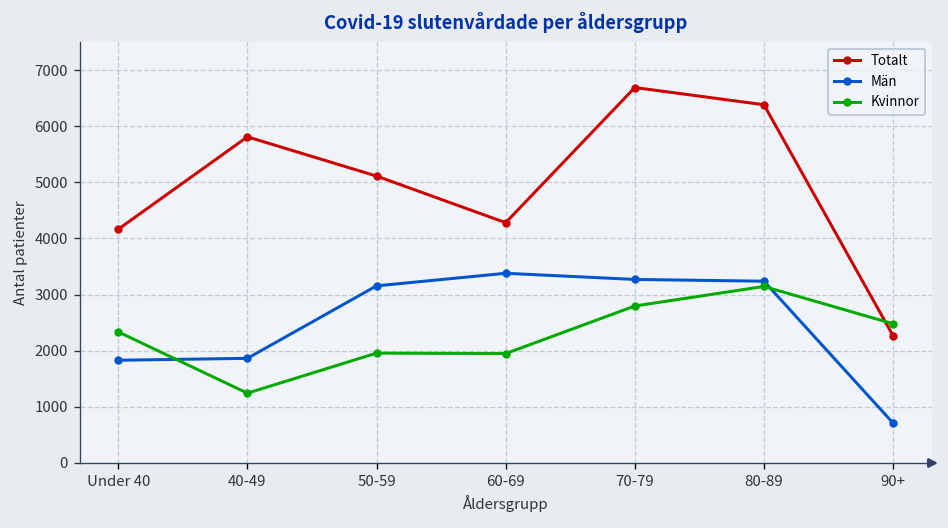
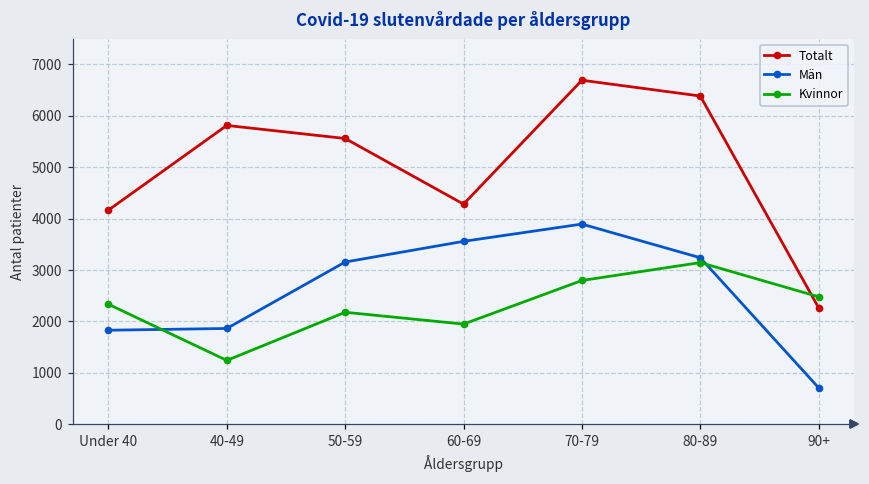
  {
    "Totalt": {
      "Under 40": 4200,
      "40-49": 5800,
-     "50-59": 5100,
+     "50-59": 5600,
      "60-69": 4300,
      "70-79": 6700,
      "80-89": 6400,
      "90+": 2300
    },
    "Män": {
      "Under 40": 1800,
      "40-49": 1900,
      "50-59": 3200,
-     "60-69": 3400,
-     "70-79": 3300,
+     "60-69": 3600,
+     "70-79": 3900,
      "80-89": 3200,
      "90+": 700
    },
    "Kvinnor": {
      "Under 40": 2300,
      "40-49": 1200,
-     "50-59": 2000,
+     "50-59": 2200,
      "60-69": 1900,
      "70-79": 2800,
      "80-89": 3100,
      "90+": 2500
    }
  }
